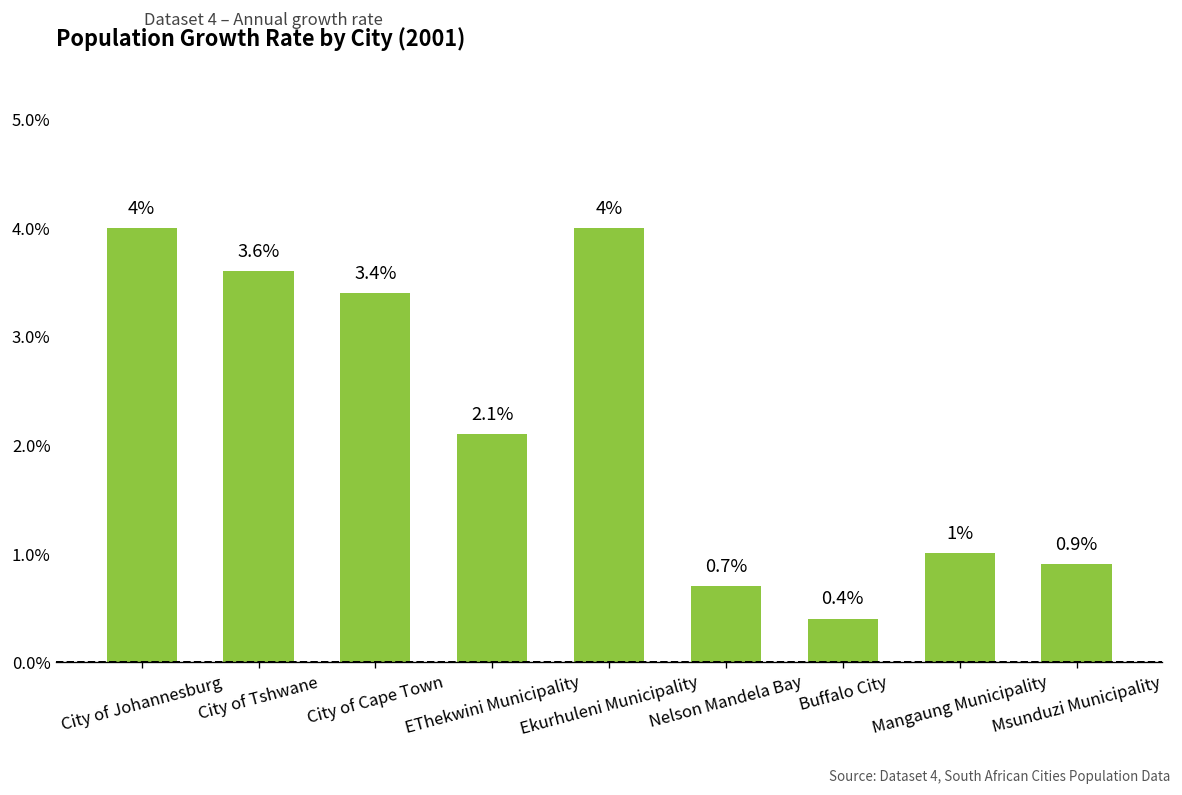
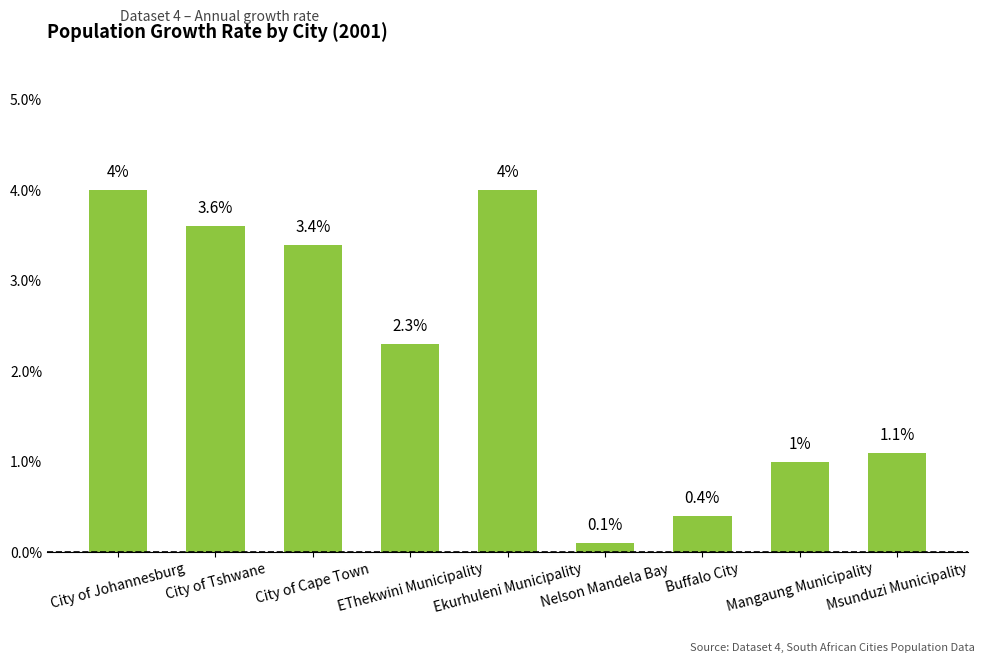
  {
    "City of Johannesburg": "4%",
    "City of Tshwane": "3.6%",
    "City of Cape Town": "3.4%",
-   "EThekwini Municipality": "2.1%",
+   "EThekwini Municipality": "2.3%",
    "Ekurhuleni Municipality": "4%",
-   "Nelson Mandela Bay": "0.7%",
+   "Nelson Mandela Bay": "0.1%",
    "Buffalo City": "0.4%",
    "Mangaung Municipality": "1%",
-   "Msunduzi Municipality": "0.9%"
+   "Msunduzi Municipality": "1.1%"
  }
